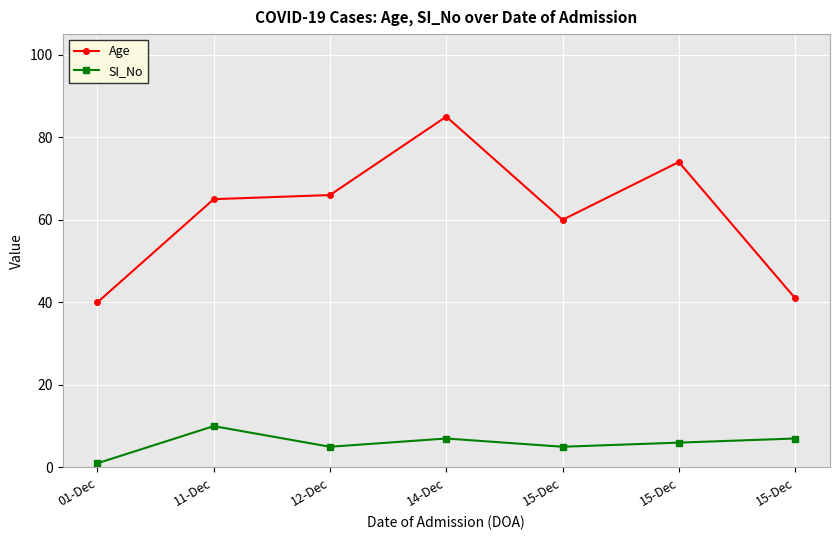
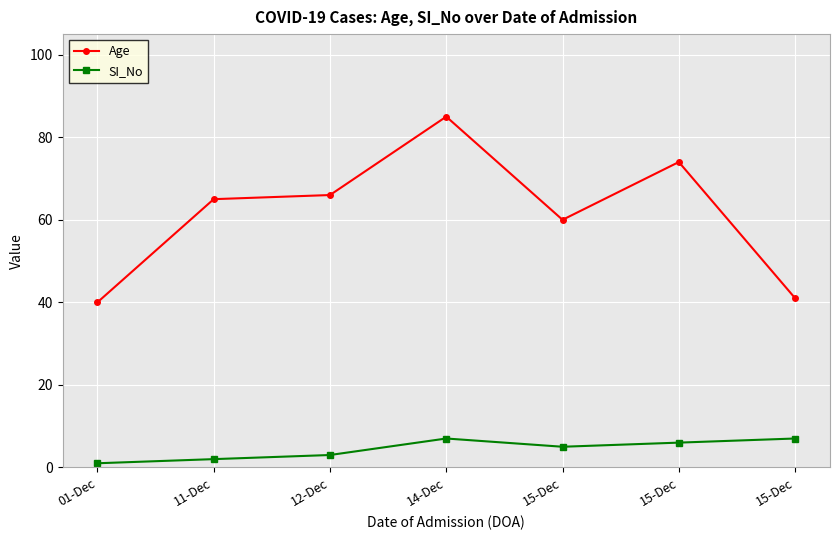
  {
    "Age": {
      "01-Dec": 40,
      "11-Dec": 65,
      "12-Dec": 66,
      "14-Dec": 85
    },
    "SI_No": {
      "01-Dec": 1,
-     "11-Dec": 10,
-     "12-Dec": 5,
+     "11-Dec": 2,
+     "12-Dec": 3,
      "14-Dec": 7
    }
  }
